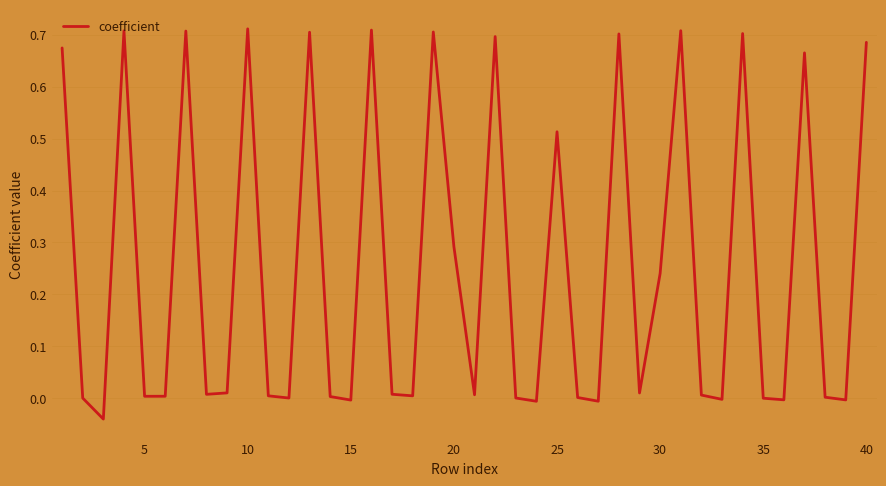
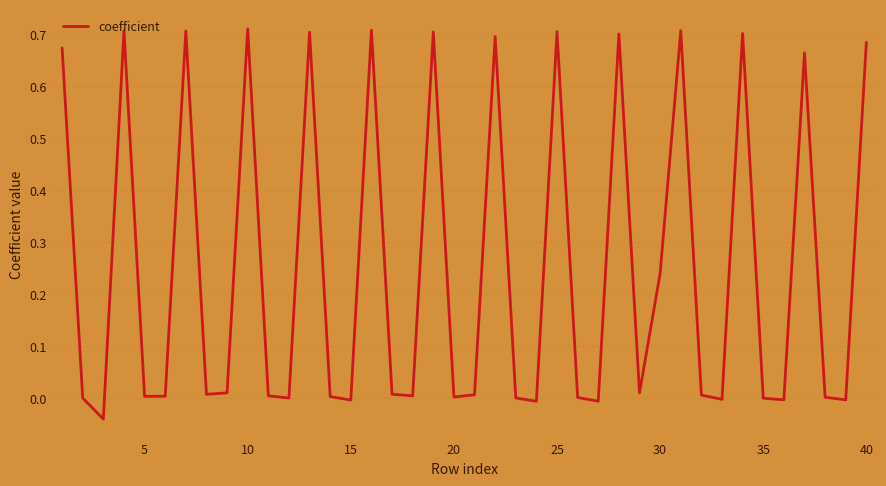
  {
    "5": 0.00,
    "10": 0.71,
    "15": 0.00,
-   "20": 0.29,
-   "25": 0.51,
+   "20": 0.00,
+   "25": 0.71,
    "30": 0.24,
    "35": 0.00,
    "40": 0.69
  }
